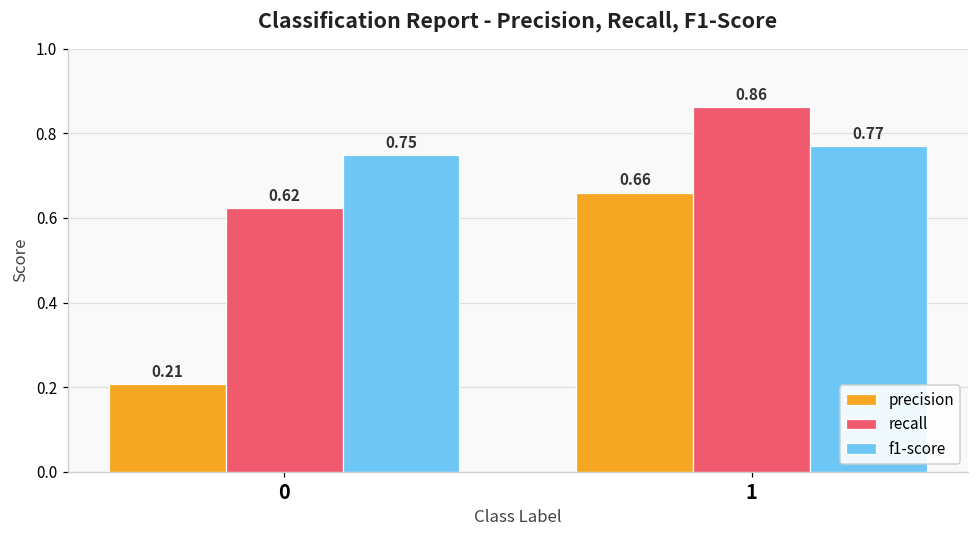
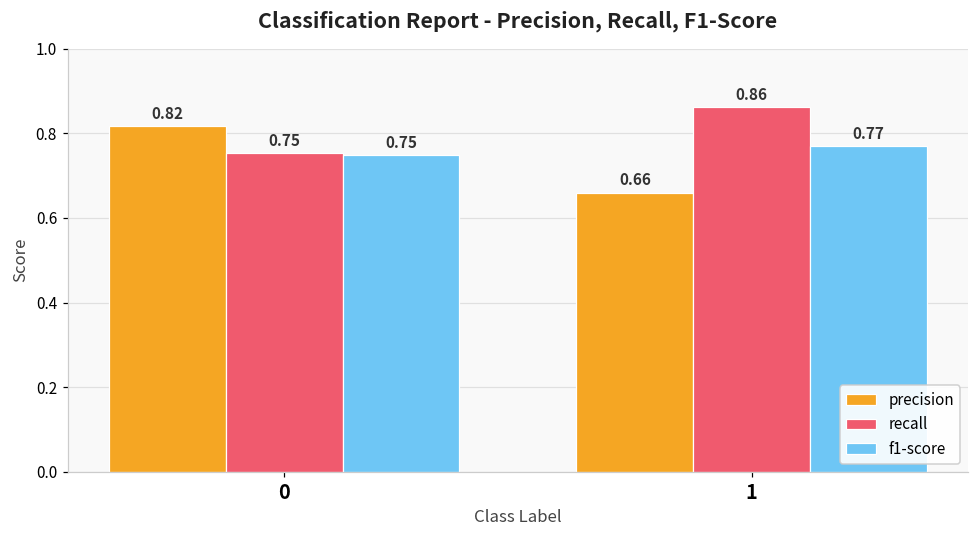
  {
    "precision": {
-     "0": 0.21,
+     "0": 0.82,
      "1": 0.66
    },
    "recall": {
-     "0": 0.62,
+     "0": 0.75,
      "1": 0.86
    },
    "f1-score": {
      "0": 0.75,
      "1": 0.77
    }
  }
